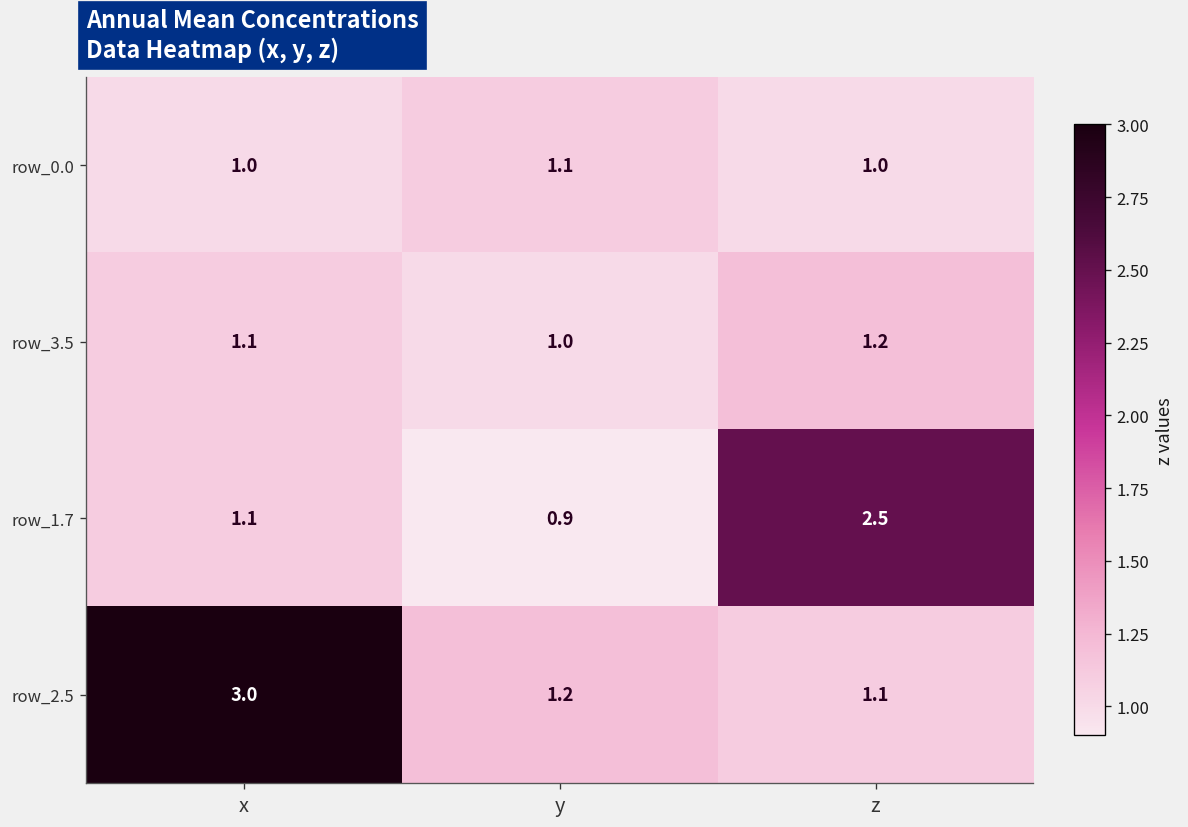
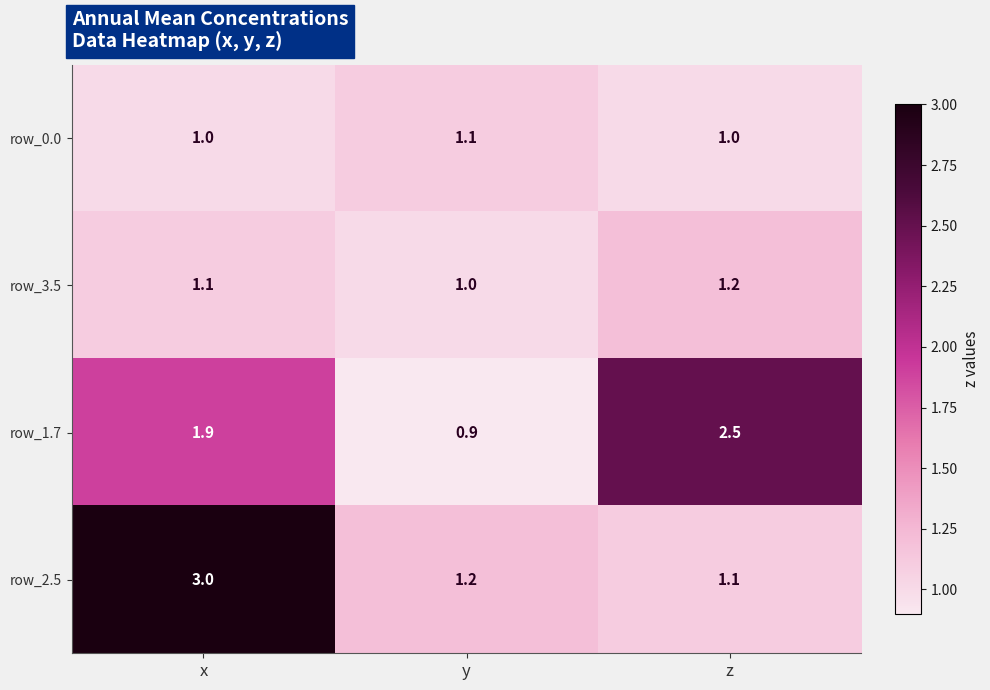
  {
    "row_0.0": {
      "x": 1.0,
      "y": 1.1,
      "z": 1.0
    },
    "row_3.5": {
      "x": 1.1,
      "y": 1.0,
      "z": 1.2
    },
    "row_1.7": {
-     "x": 1.1,
+     "x": 1.9,
      "y": 0.9,
      "z": 2.5
    },
    "row_2.5": {
      "x": 3.0,
      "y": 1.2,
      "z": 1.1
    }
  }
